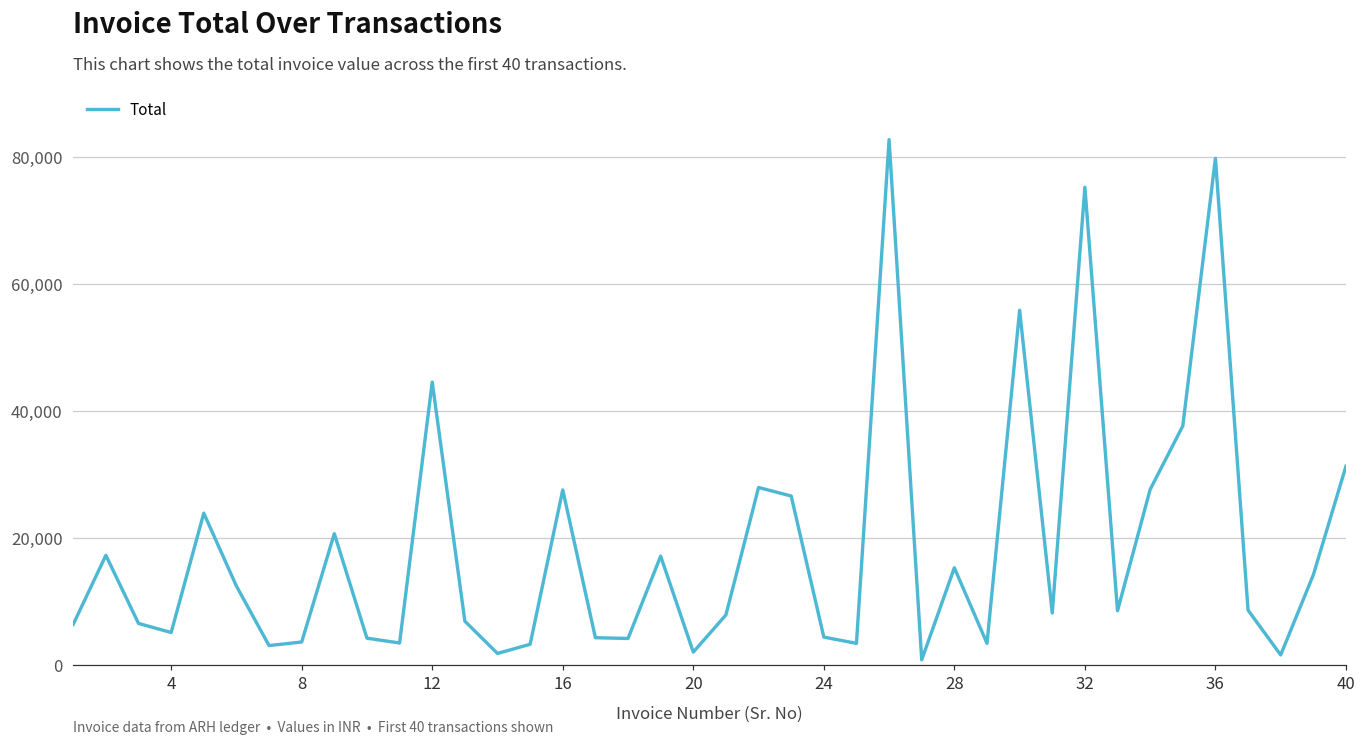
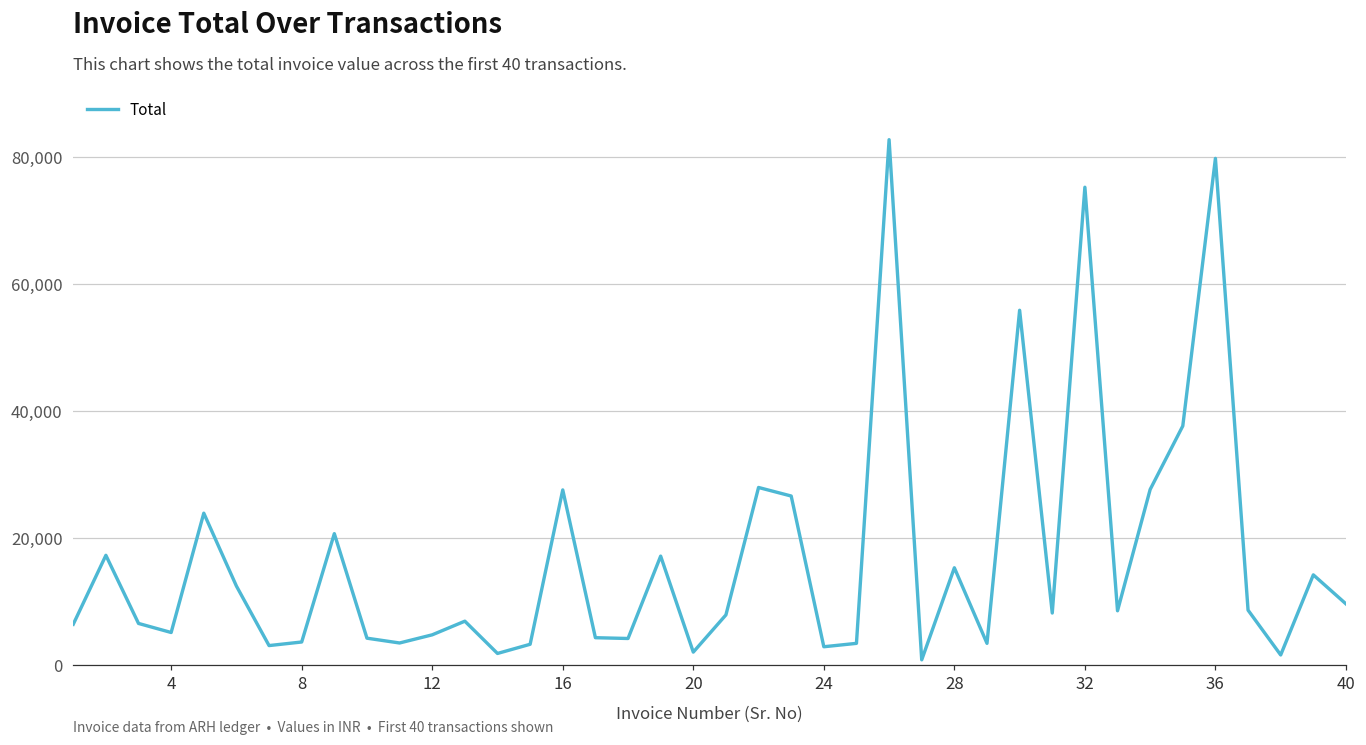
  {
    "4": "5,000",
    "8": "4,000",
-   "12": "45,000",
+   "12": "5,000",
    "16": "28,000",
    "20": "2,000",
-   "24": "4,000",
+   "24": "3,000",
    "28": "15,000",
    "32": "75,000",
    "36": "80,000",
-   "40": "31,000"
+   "40": "10,000"
  }
